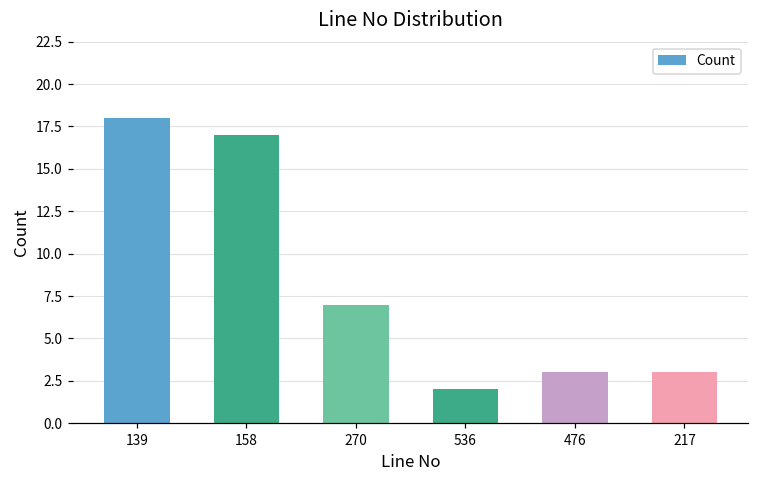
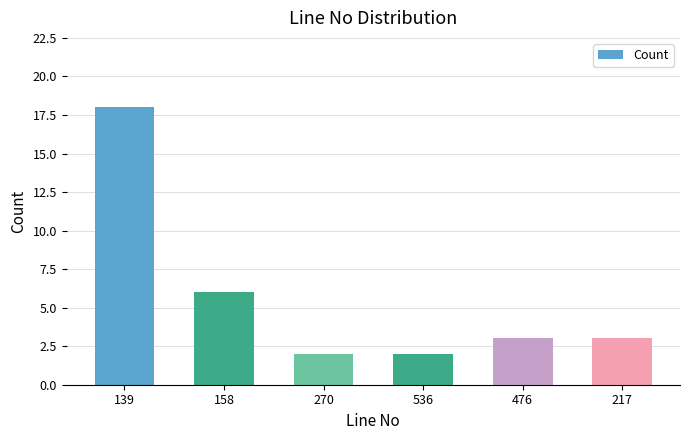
  {
    "139": 18,
-   "158": 17,
-   "270": 7,
+   "158": 6,
+   "270": 2,
    "536": 2,
    "476": 3,
    "217": 3
  }
